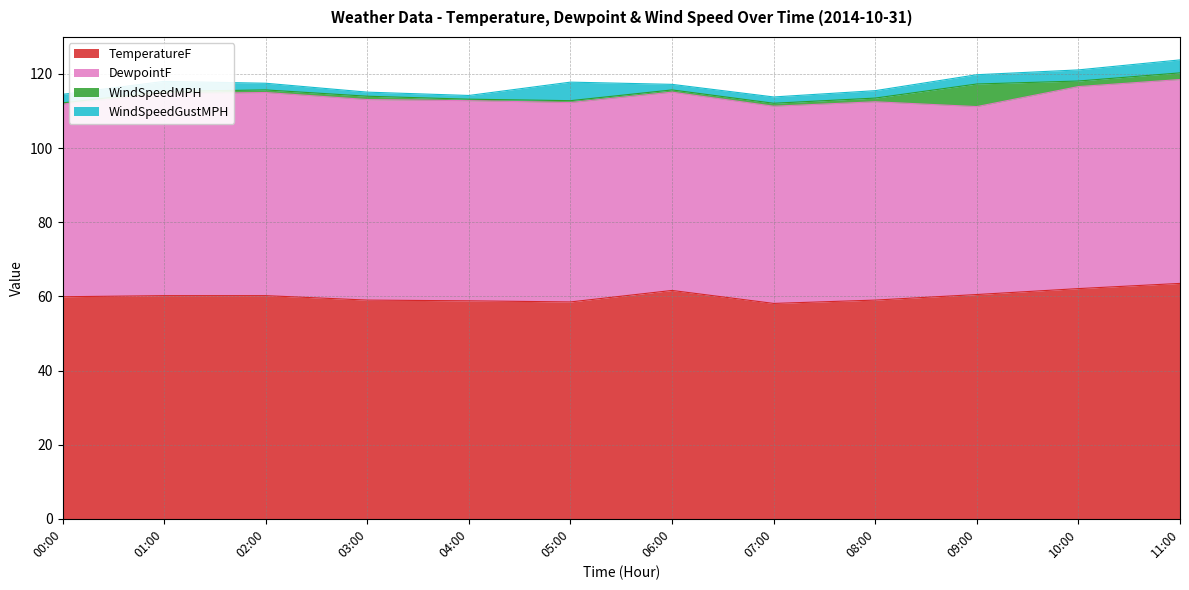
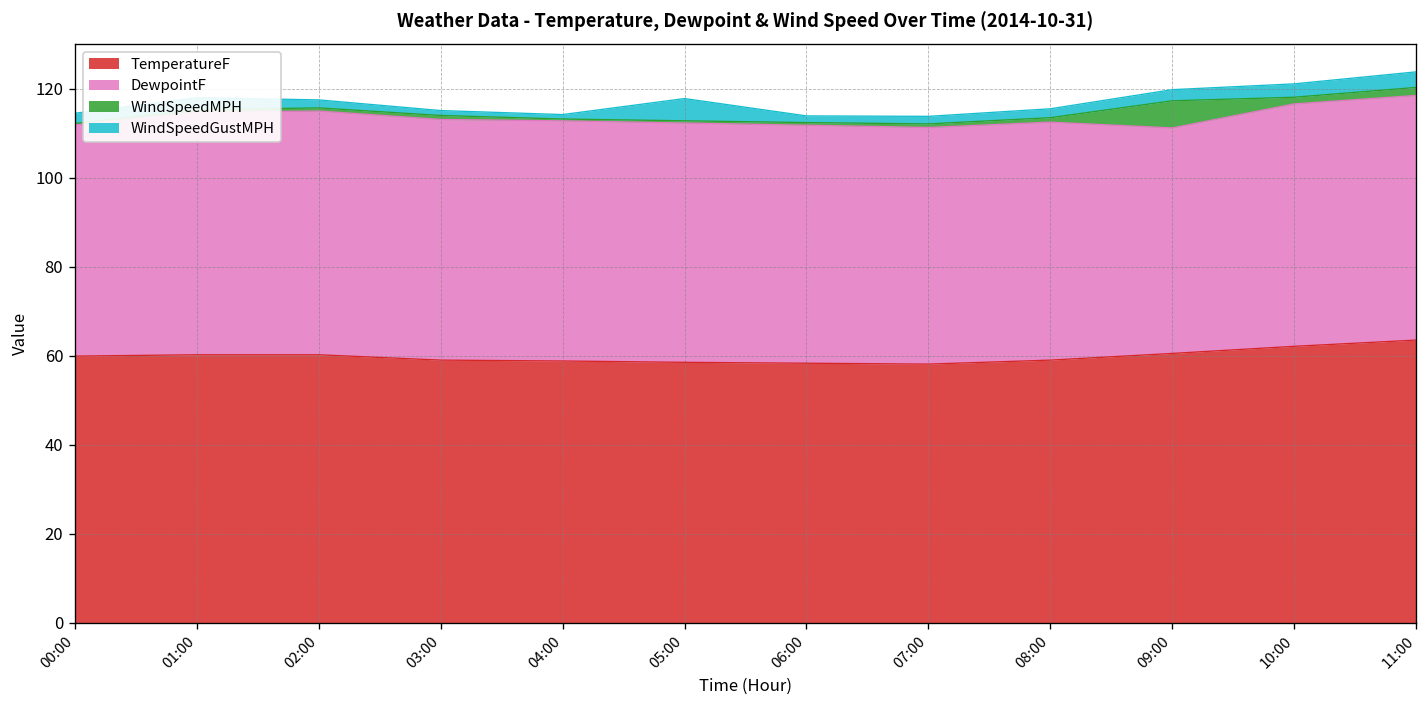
  {
    "TemperatureF": {
      "00:00": 60,
      "01:00": 60,
      "02:00": 60,
      "03:00": 59,
      "04:00": 59,
      "05:00": 59,
-     "06:00": 62,
+     "06:00": 58,
      "07:00": 58,
      "08:00": 59,
      "09:00": 61,
      "10:00": 62,
      "11:00": 64
    },
    "DewpointF": {
      "02:00": 55,
      "03:00": 54,
      "07:00": 53,
      "08:00": 54,
      "09:00": 51,
      "10:00": 54,
      "11:00": 55
    },
    "WindSpeedMPH": {
      "02:00": 1,
      "03:00": 1,
      "07:00": 1,
      "08:00": 1,
      "09:00": 6,
      "10:00": 2,
      "11:00": 2
    },
    "WindSpeedGustMPH": {
      "00:00": 2,
      "02:00": 2,
      "03:00": 1,
      "04:00": 1,
      "05:00": 5,
      "06:00": 2,
      "07:00": 2,
      "08:00": 2,
      "09:00": 3,
      "10:00": 3,
      "11:00": 4
    }
  }
